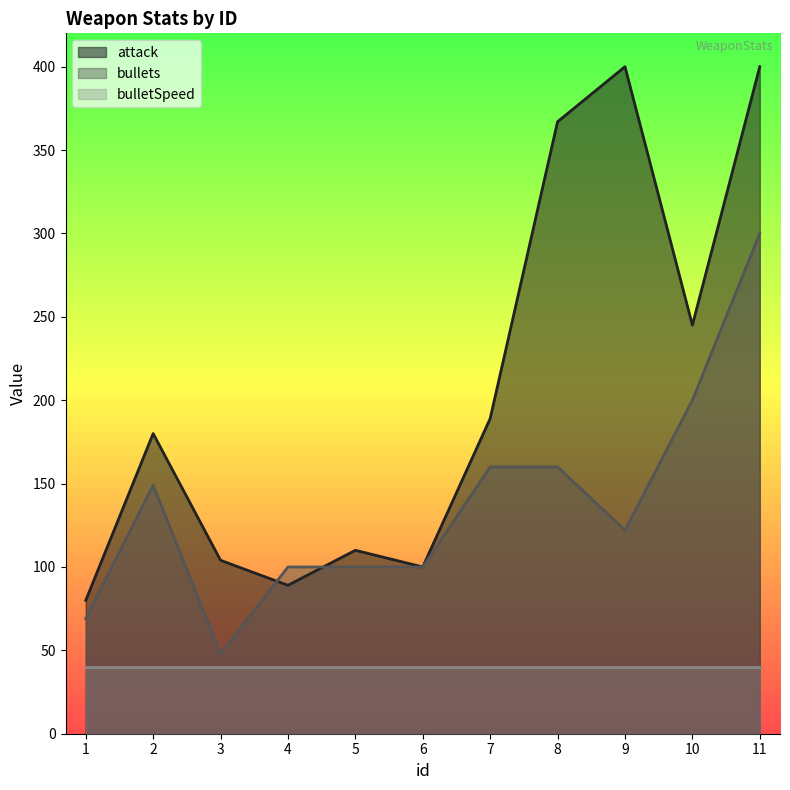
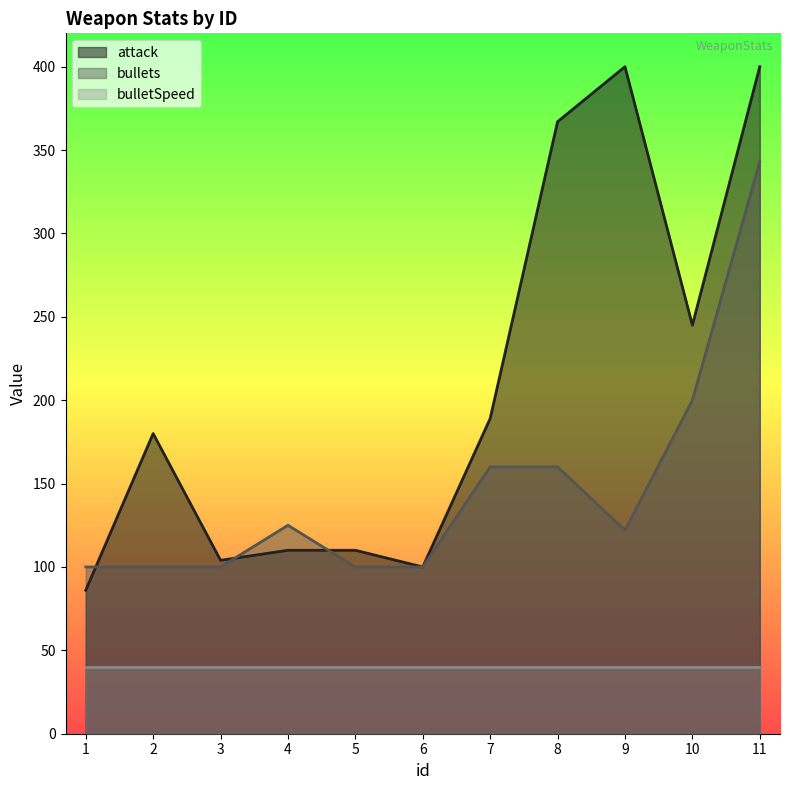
  {
    "attack": {
-     "1": 80,
+     "1": 86,
      "2": 180,
      "3": 104,
-     "4": 89,
+     "4": 110,
      "5": 110,
      "7": 189,
      "8": 367,
      "9": 400,
      "10": 245,
      "11": 400
    },
    "bullets": {
-     "1": 69,
-     "2": 149,
-     "3": 48,
-     "4": 100,
+     "1": 100,
+     "2": 100,
+     "3": 100,
+     "4": 125,
      "5": 100,
      "7": 160,
      "8": 160,
      "9": 122,
      "10": 200,
-     "11": 300
+     "11": 343
    },
    "bulletSpeed": {
      "1": 40,
      "2": 40,
      "3": 40,
      "4": 40,
      "5": 40,
      "6": 40,
      "7": 40,
      "8": 40,
      "9": 40,
      "10": 40,
      "11": 40
    }
  }
